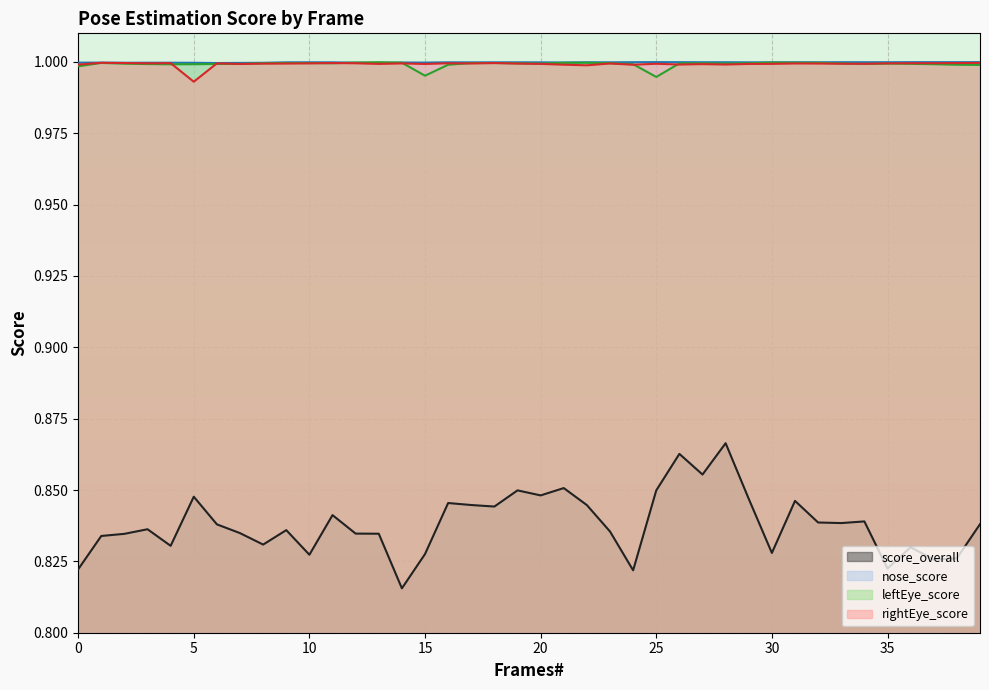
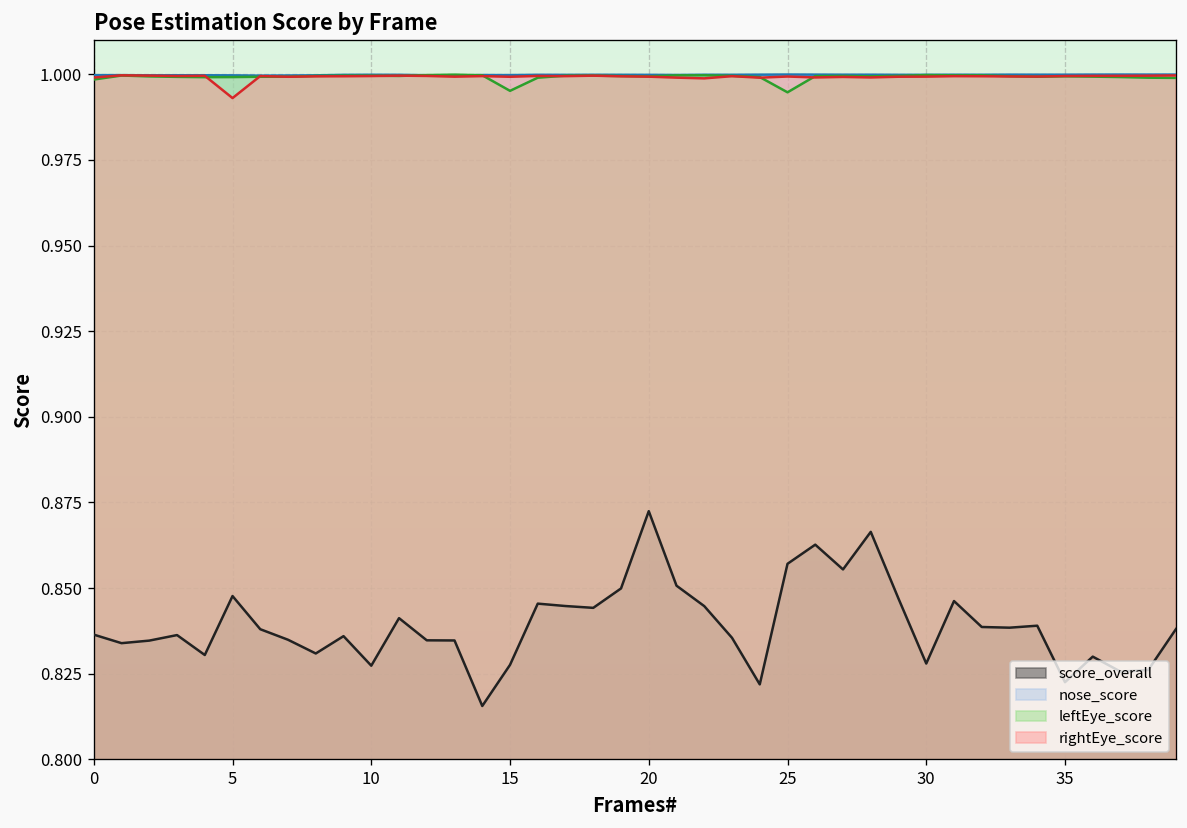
  {
    "score_overall": {
-     "0": 0.822,
+     "0": 0.836,
      "5": 0.848,
      "10": 0.827,
      "15": 0.828,
-     "20": 0.848,
-     "25": 0.850,
+     "20": 0.872,
+     "25": 0.857,
      "30": 0.828
    },
    "leftEye_score": {
      "15": 0.995,
      "25": 0.995
    },
    "rightEye_score": {
      "5": 0.993
    }
  }
